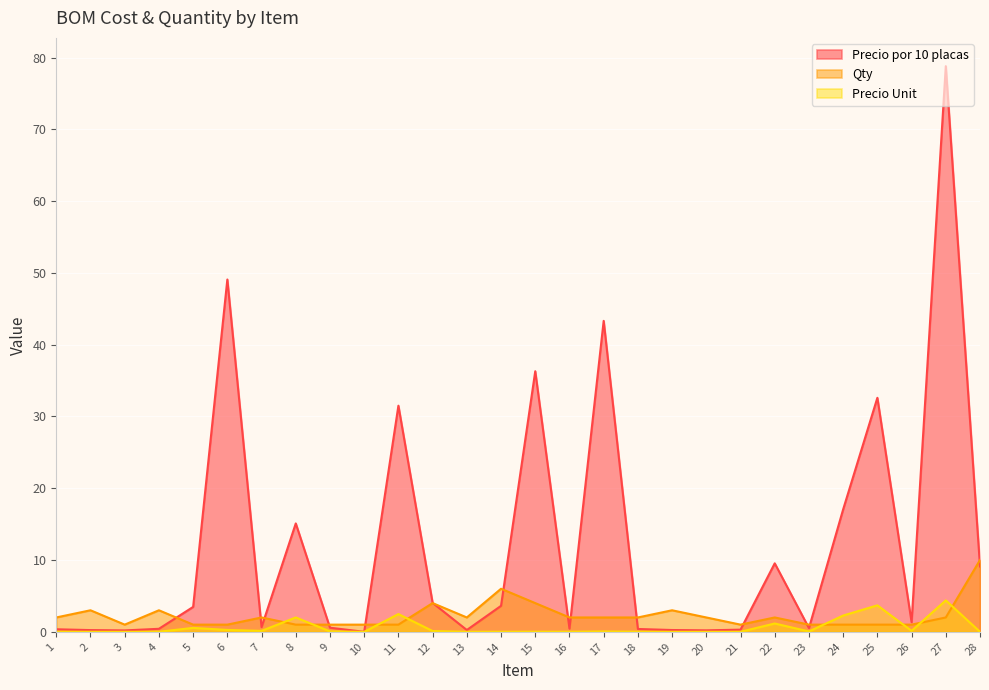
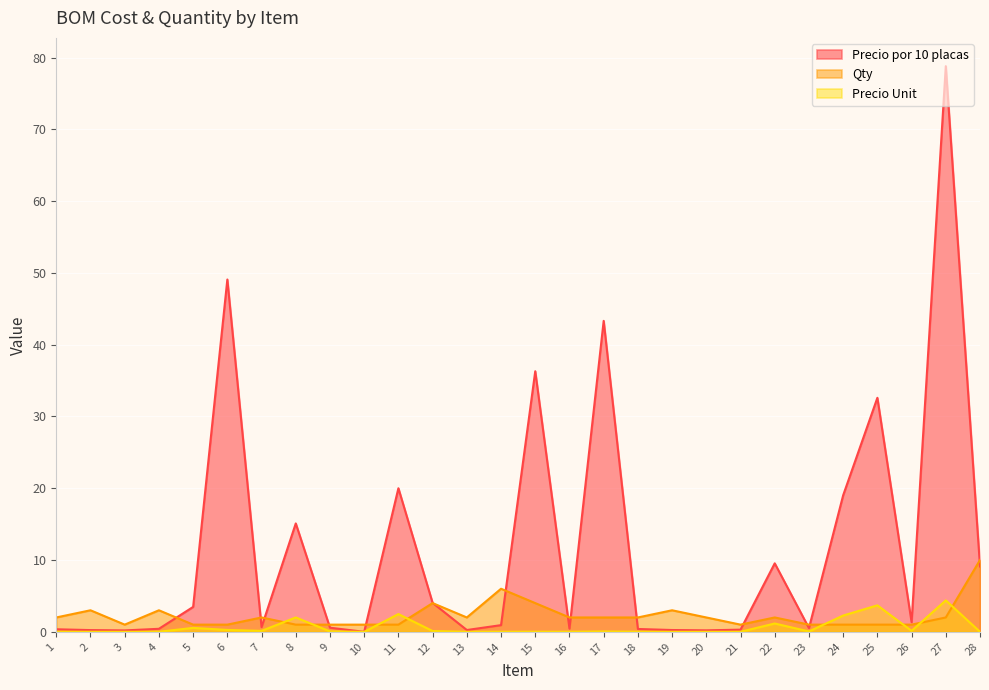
  {
    "Precio por 10 placas": {
      "4": 0,
      "5": 3,
      "6": 49,
      "7": 1,
      "8": 15,
      "9": 1,
-     "11": 32,
-     "14": 4,
+     "11": 20,
+     "14": 1,
      "15": 36,
      "16": 0,
      "17": 43,
      "18": 0,
      "22": 10,
      "23": 1,
-     "24": 17,
+     "24": 19,
      "25": 33,
      "28": 9
    }
  }
